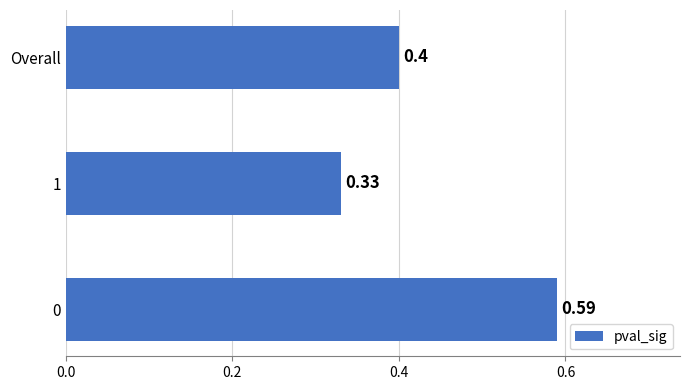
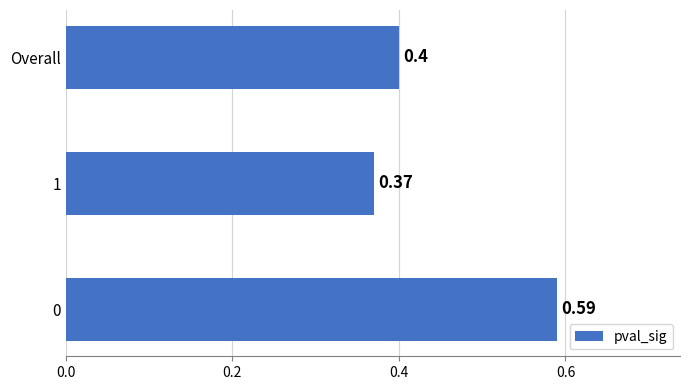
  {
    "Overall": 0.4,
-   "1": 0.33,
+   "1": 0.37,
    "0": 0.59
  }
